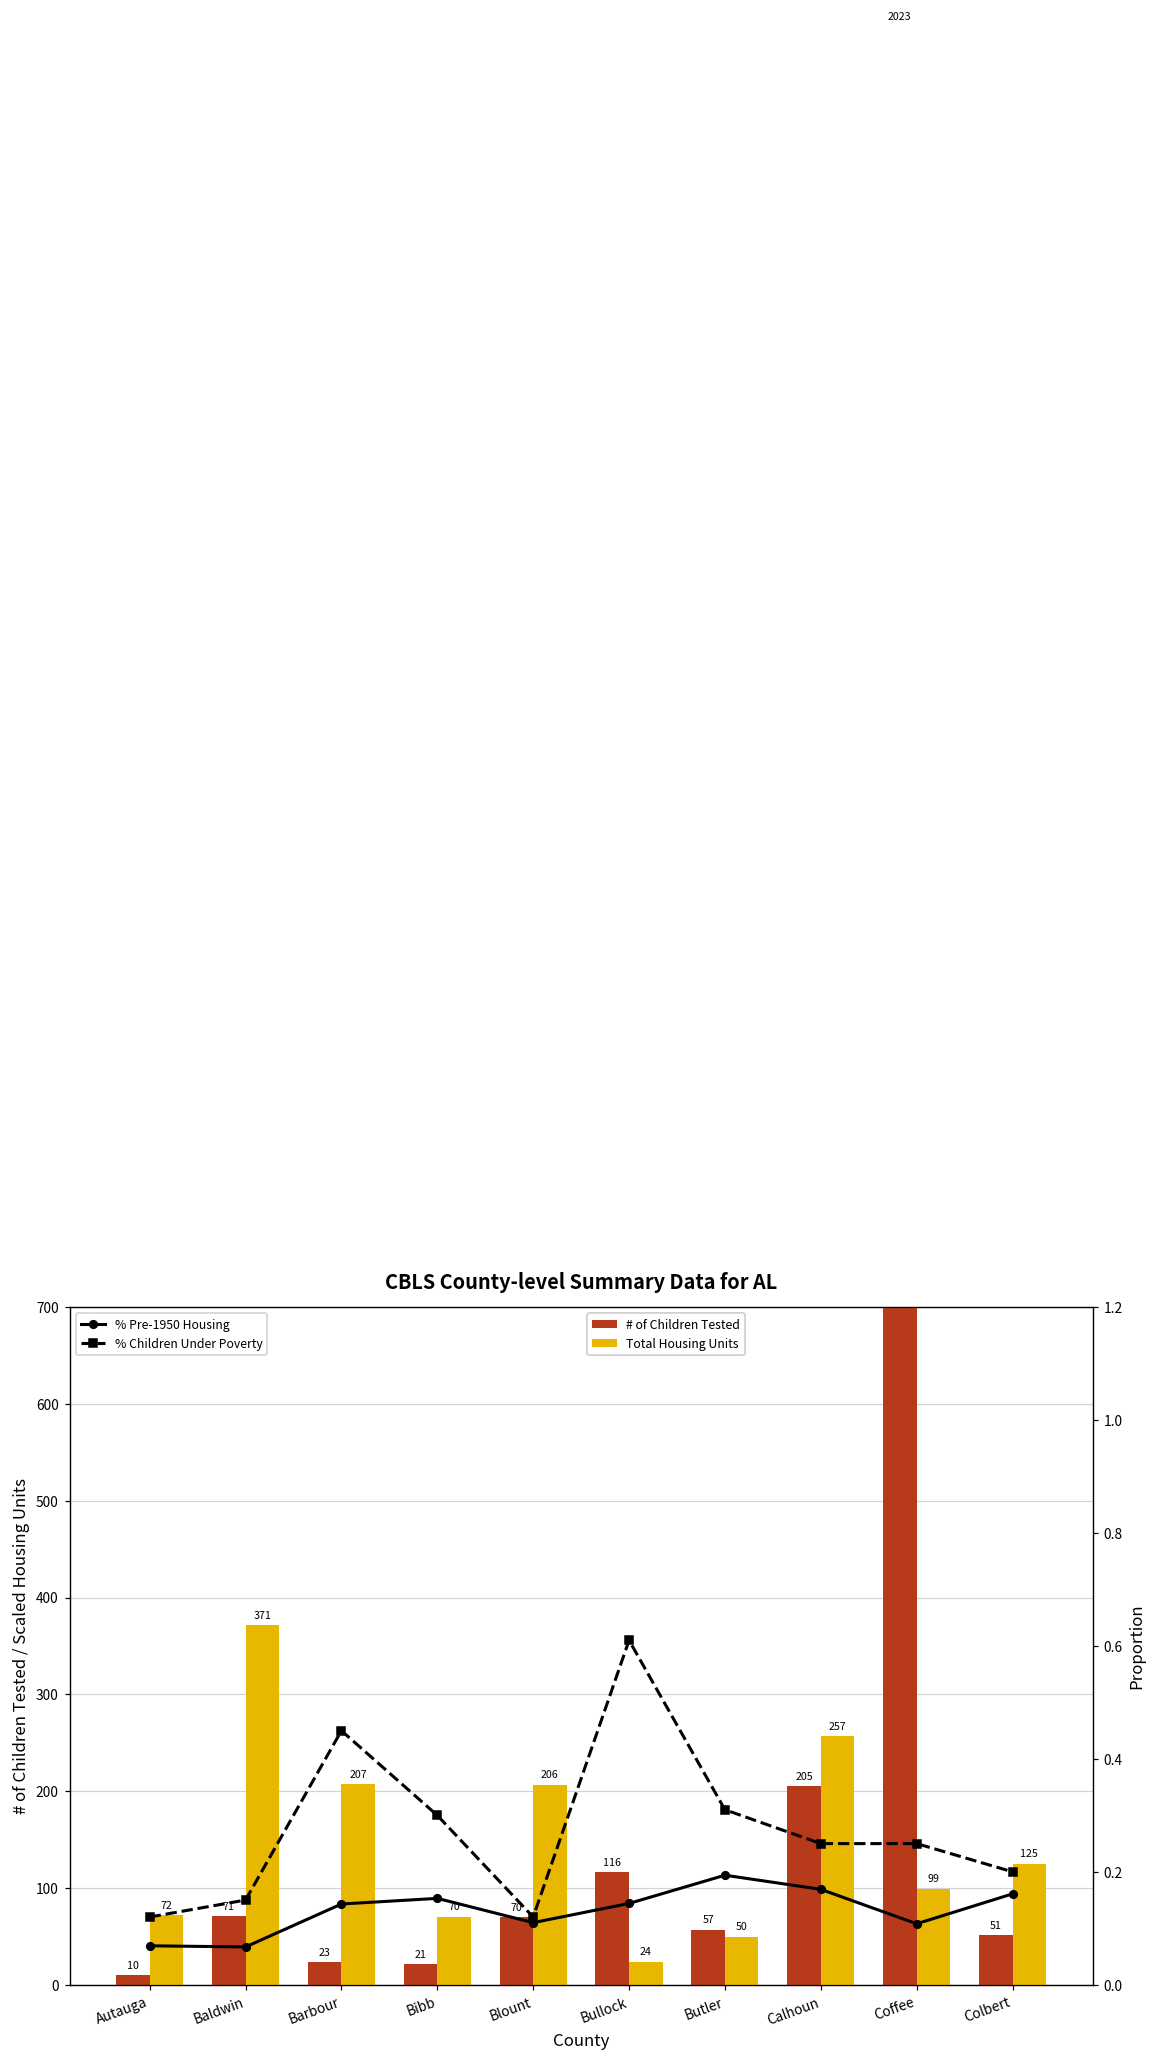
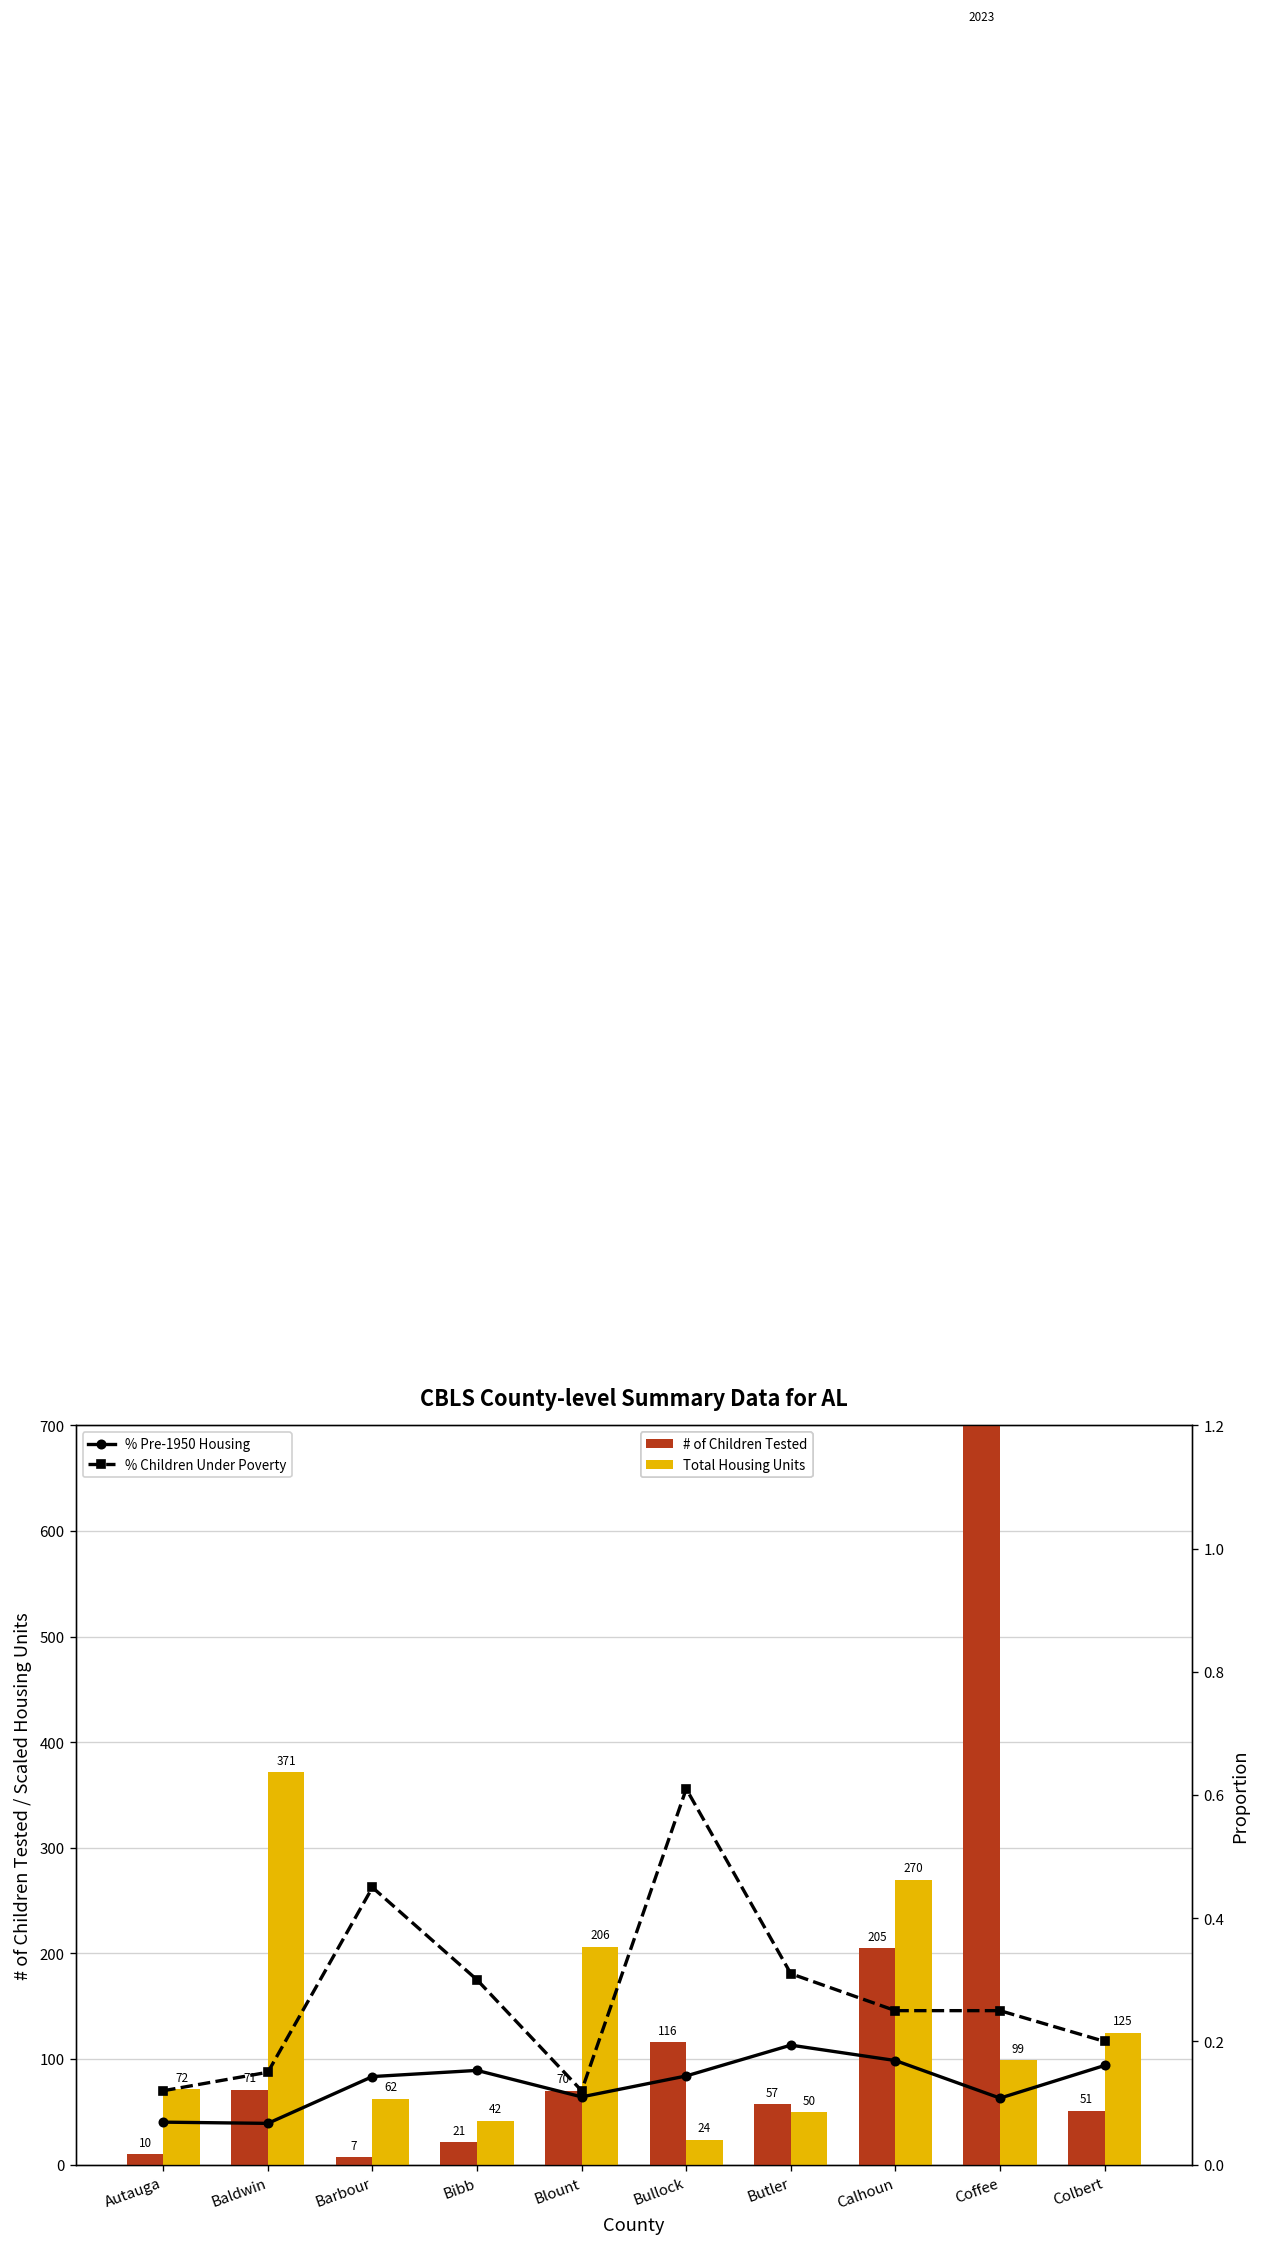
  {
    "# of Children Tested": {
      "Autauga": 10,
      "Baldwin": 71,
-     "Barbour": 23,
+     "Barbour": 7,
      "Bibb": 21,
      "Blount": 70,
      "Bullock": 116,
      "Butler": 57,
      "Calhoun": 205,
      "Colbert": 51
    },
    "Total Housing Units": {
      "Autauga": 72,
      "Baldwin": 371,
-     "Barbour": 207,
-     "Bibb": 70,
+     "Barbour": 62,
+     "Bibb": 42,
      "Blount": 206,
      "Bullock": 24,
      "Butler": 50,
-     "Calhoun": 257,
+     "Calhoun": 270,
      "Coffee": 99,
      "Colbert": 125
    }
  }
